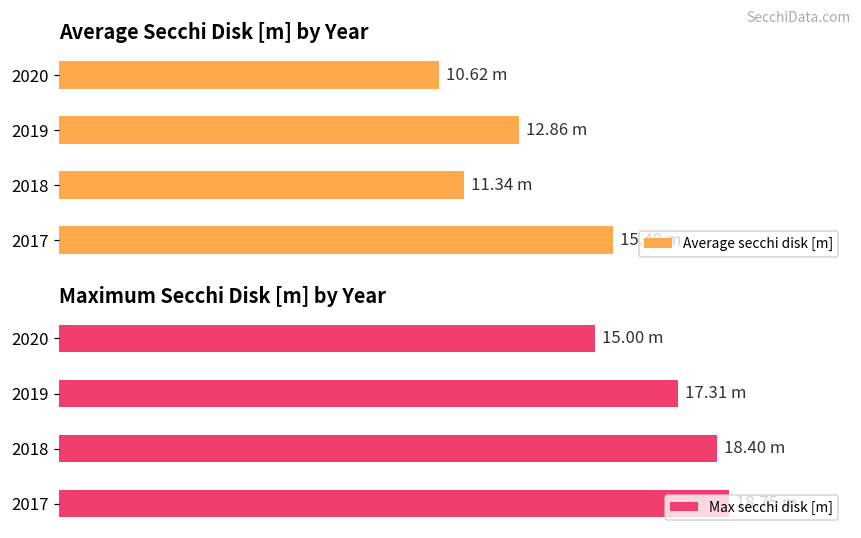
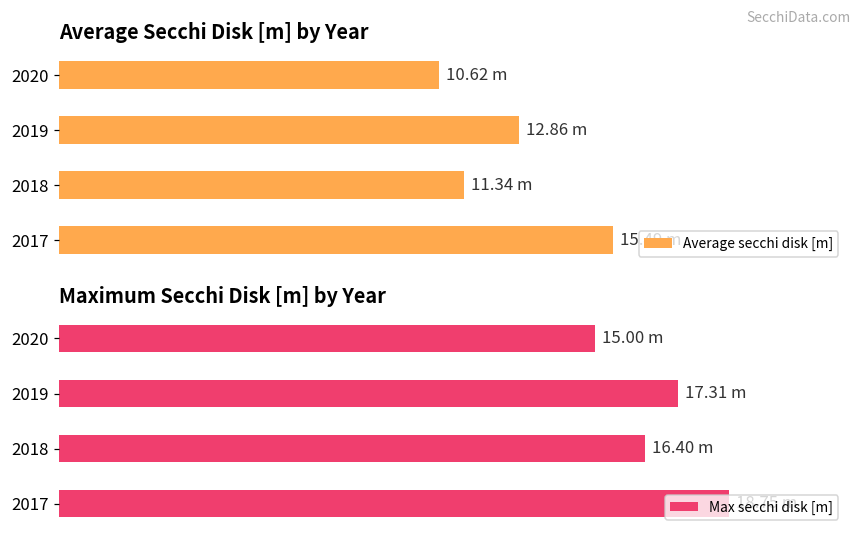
  {
    "Average Secchi Disk [m] by Year": {
      "2020": 10.62,
      "2019": 12.86,
      "2018": 11.34
    },
    "Maximum Secchi Disk [m] by Year": {
      "2020": 15.00,
      "2019": 17.31,
-     "2018": 18.40
+     "2018": 16.40
    }
  }
